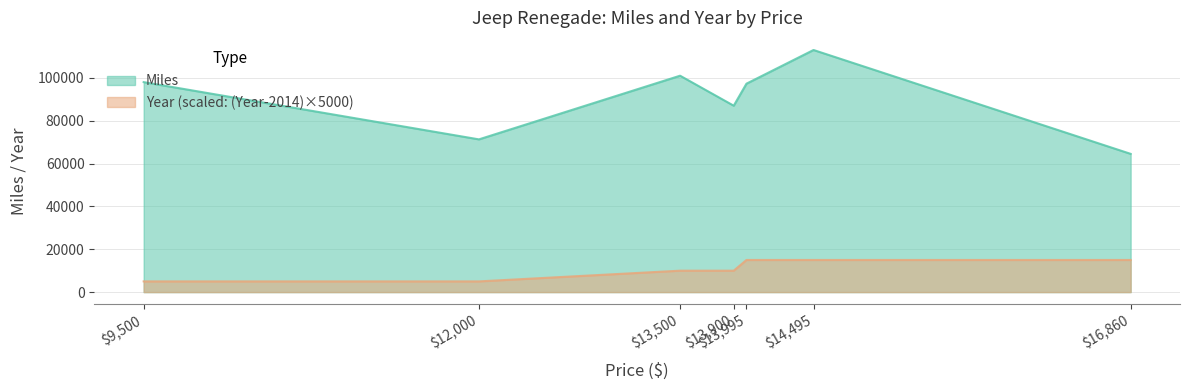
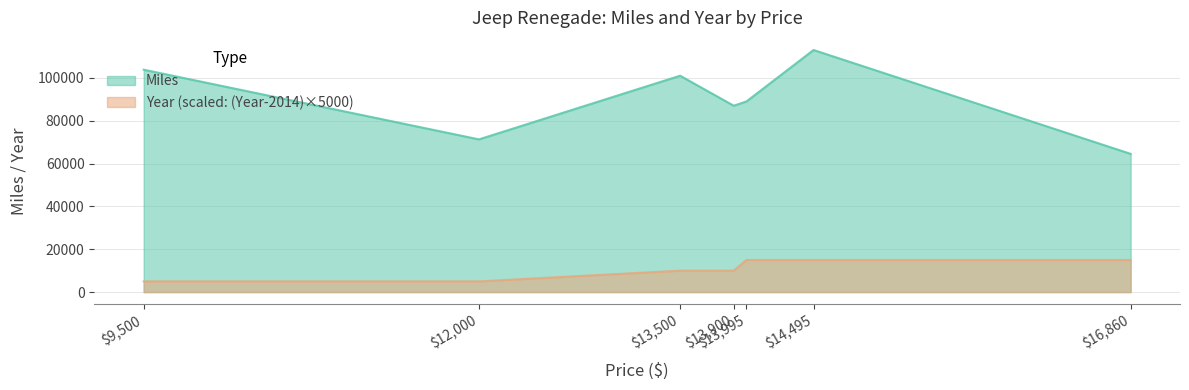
  {
    "Miles": {
-     "$9,500": 98000,
+     "$9,500": 104000,
      "$12,000": 71000,
      "$13,500": 101000,
      "$13,900": 87000,
-     "$13,995": 97000,
+     "$13,995": 89000,
      "$14,495": 113000,
      "$16,860": 65000
    },
    "Year (scaled: (Year-2014)×5000)": {
      "$9,500": 5000,
      "$12,000": 5000,
      "$13,500": 10000,
      "$13,900": 10000,
      "$13,995": 15000,
      "$14,495": 15000,
      "$16,860": 15000
    }
  }
